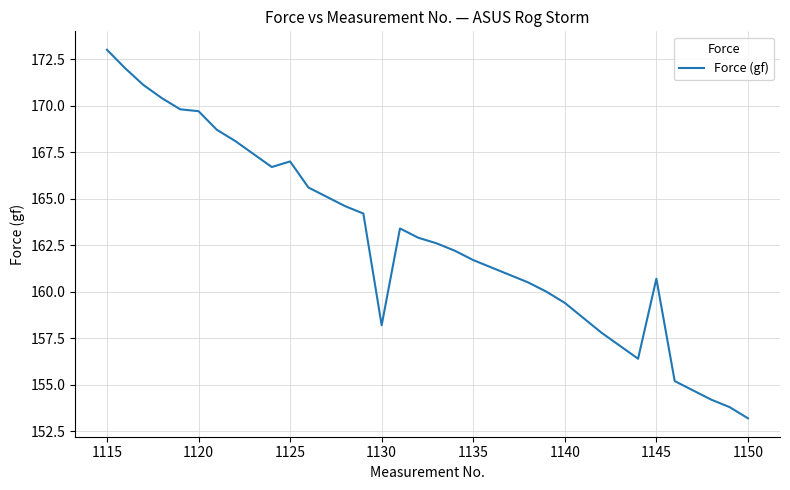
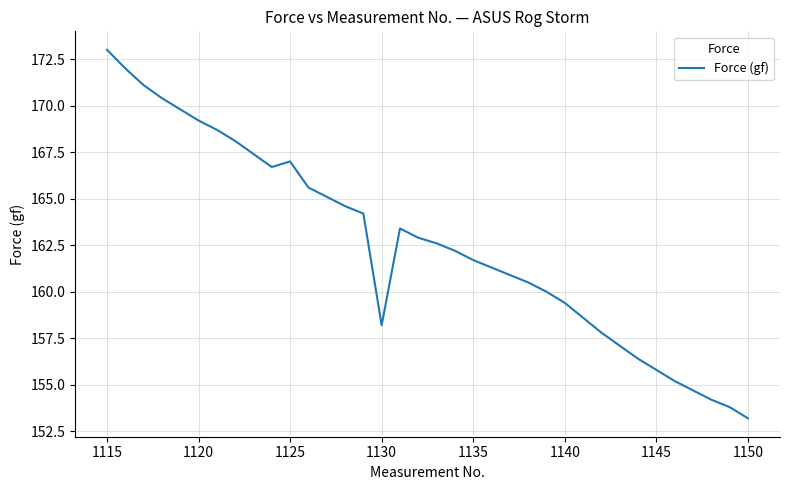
  {
    "1115": 173.0,
-   "1120": 169.7,
+   "1120": 169.2,
    "1125": 167.0,
    "1130": 158.2,
    "1135": 161.7,
    "1140": 159.4,
-   "1145": 160.7,
+   "1145": 155.8,
    "1150": 153.2
  }
